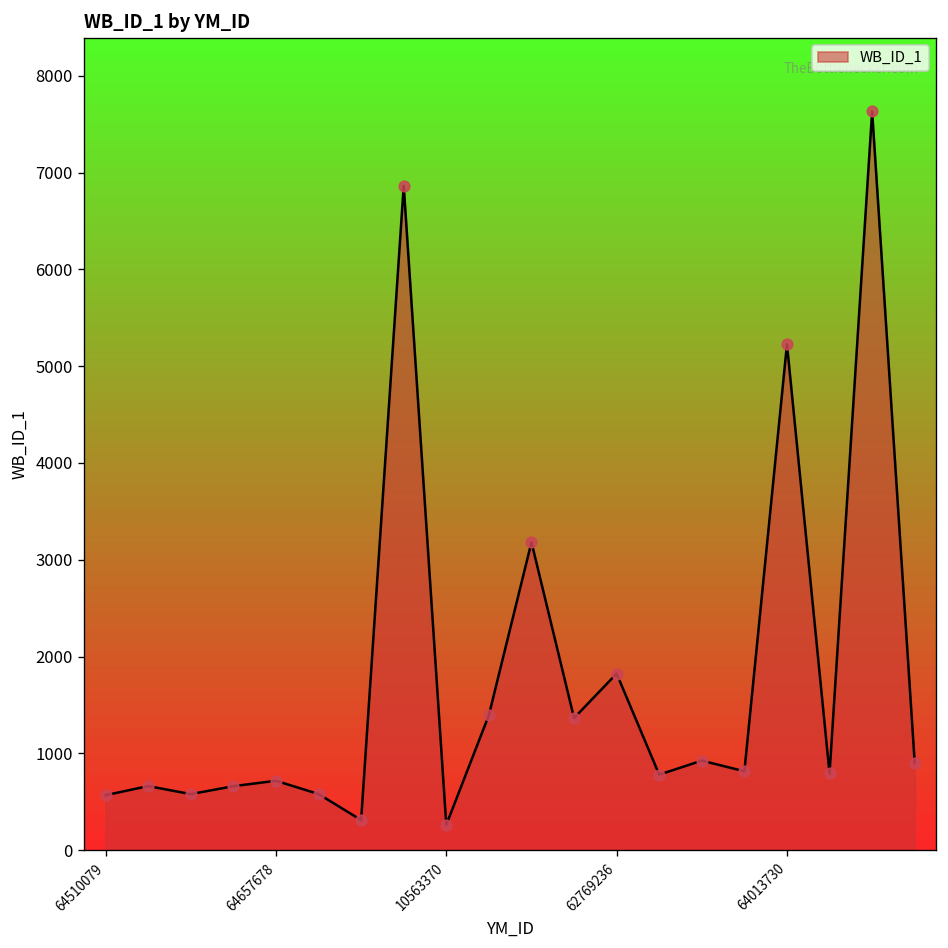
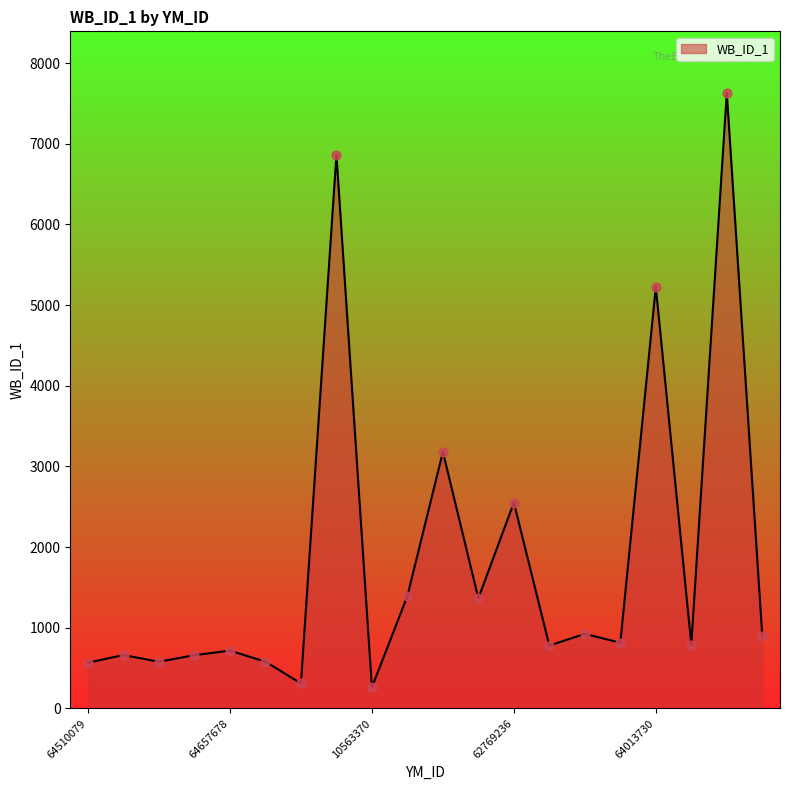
  {
    "64510079": 600,
    "64657678": 700,
    "10563370": 300,
-   "62769236": 1800,
+   "62769236": 2600,
    "64013730": 5200
  }
